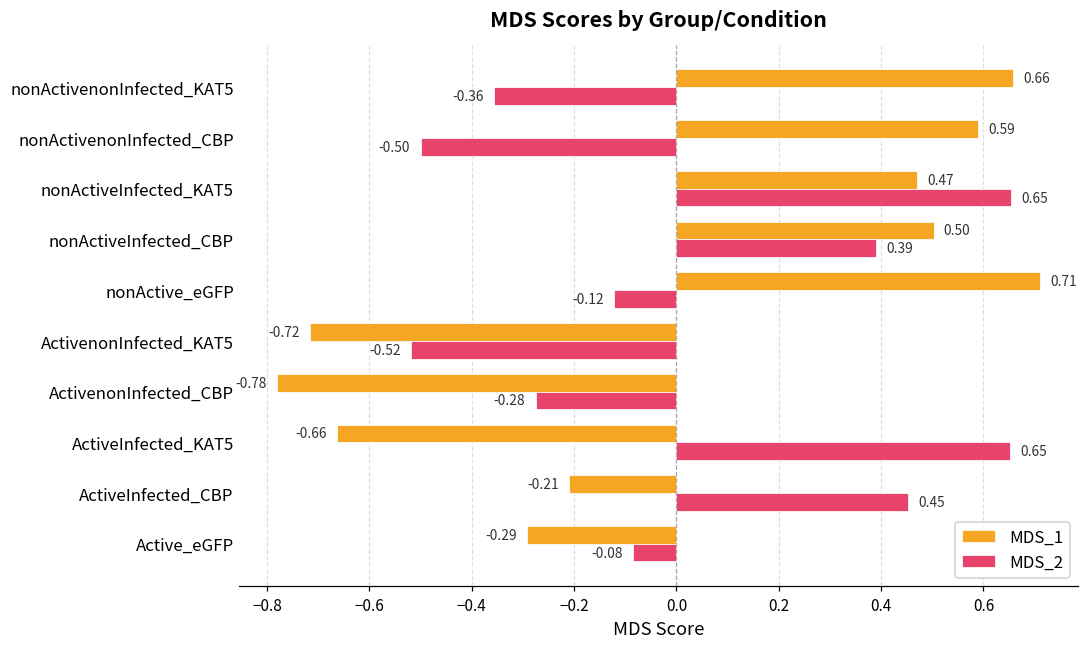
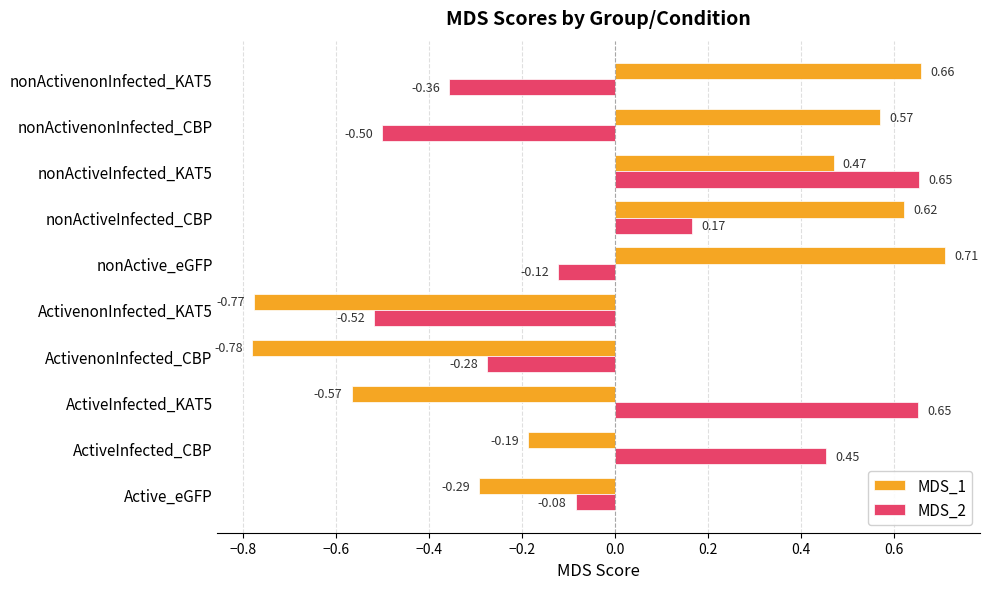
  {
    "MDS_1": {
      "nonActivenonInfected_KAT5": 0.66,
-     "nonActivenonInfected_CBP": 0.59,
+     "nonActivenonInfected_CBP": 0.57,
      "nonActiveInfected_KAT5": 0.47,
-     "nonActiveInfected_CBP": 0.50,
+     "nonActiveInfected_CBP": 0.62,
      "nonActive_eGFP": 0.71,
-     "ActivenonInfected_KAT5": -0.72,
+     "ActivenonInfected_KAT5": -0.77,
      "ActivenonInfected_CBP": -0.78,
-     "ActiveInfected_KAT5": -0.66,
-     "ActiveInfected_CBP": -0.21,
+     "ActiveInfected_KAT5": -0.57,
+     "ActiveInfected_CBP": -0.19,
      "Active_eGFP": -0.29
    },
    "MDS_2": {
      "nonActivenonInfected_KAT5": -0.36,
      "nonActivenonInfected_CBP": -0.50,
      "nonActiveInfected_KAT5": 0.65,
-     "nonActiveInfected_CBP": 0.39,
+     "nonActiveInfected_CBP": 0.17,
      "nonActive_eGFP": -0.12,
      "ActivenonInfected_KAT5": -0.52,
      "ActivenonInfected_CBP": -0.28,
      "ActiveInfected_KAT5": 0.65,
      "ActiveInfected_CBP": 0.45,
      "Active_eGFP": -0.08
    }
  }
